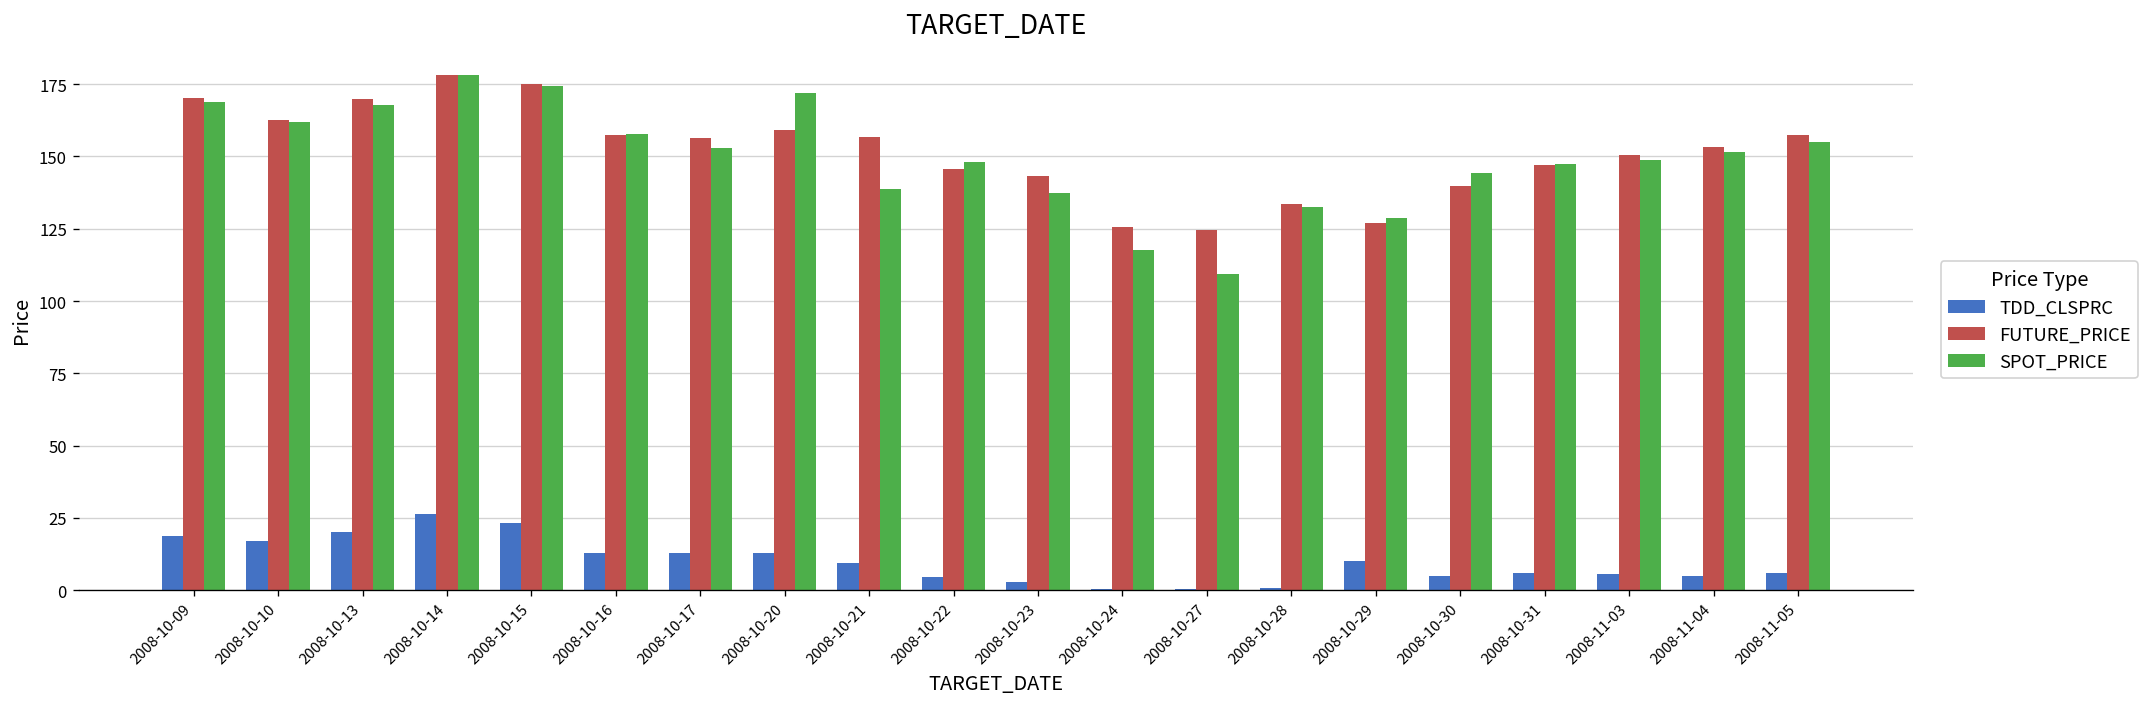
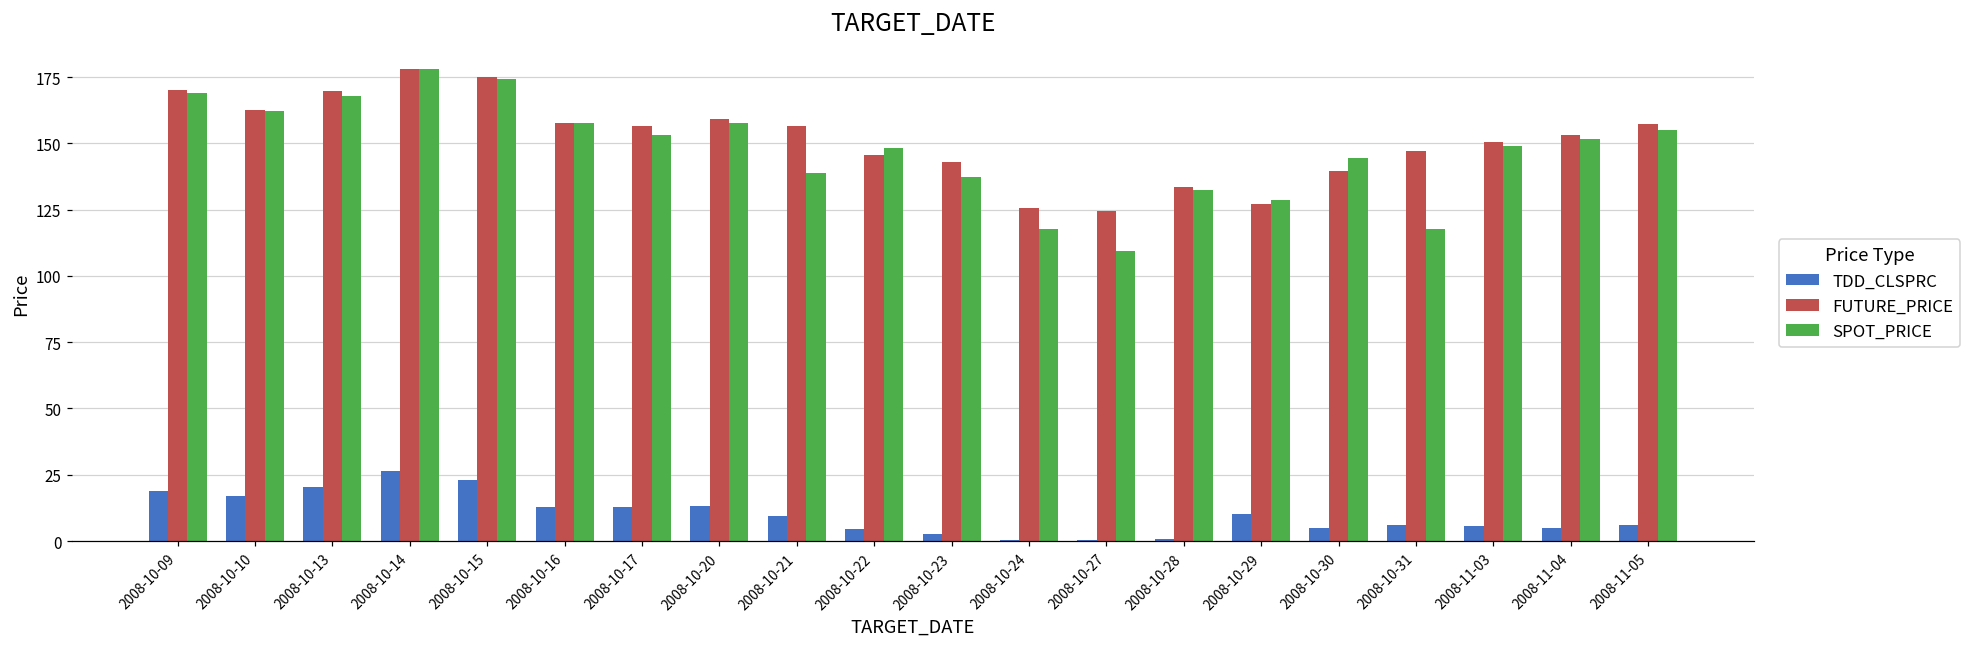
  {
    "TDD_CLSPRC": {
      "2008-10-09": 19,
      "2008-10-10": 17,
      "2008-10-13": 20,
      "2008-10-14": 26,
      "2008-10-15": 23,
      "2008-10-16": 13,
      "2008-10-17": 13,
      "2008-10-20": 13,
      "2008-10-21": 9,
      "2008-10-22": 5,
      "2008-10-23": 3,
      "2008-10-29": 10,
      "2008-10-30": 5,
      "2008-10-31": 6,
      "2008-11-03": 6,
      "2008-11-04": 5,
      "2008-11-05": 6
    },
    "FUTURE_PRICE": {
      "2008-10-09": 170,
      "2008-10-10": 163,
      "2008-10-13": 170,
      "2008-10-14": 178,
      "2008-10-15": 175,
      "2008-10-16": 158,
      "2008-10-17": 156,
      "2008-10-20": 159,
      "2008-10-21": 157,
      "2008-10-22": 146,
      "2008-10-23": 143,
      "2008-10-24": 126,
      "2008-10-27": 124,
      "2008-10-28": 134,
      "2008-10-29": 127,
      "2008-10-30": 140,
      "2008-10-31": 147,
      "2008-11-03": 151,
      "2008-11-04": 153,
      "2008-11-05": 157
    },
    "SPOT_PRICE": {
      "2008-10-09": 169,
      "2008-10-10": 162,
      "2008-10-13": 168,
      "2008-10-14": 178,
      "2008-10-15": 174,
      "2008-10-16": 158,
      "2008-10-17": 153,
-     "2008-10-20": 172,
+     "2008-10-20": 158,
      "2008-10-21": 139,
      "2008-10-22": 148,
      "2008-10-23": 137,
      "2008-10-24": 118,
      "2008-10-27": 109,
      "2008-10-28": 132,
      "2008-10-29": 129,
      "2008-10-30": 144,
-     "2008-10-31": 148,
+     "2008-10-31": 118,
      "2008-11-03": 149,
      "2008-11-04": 152,
      "2008-11-05": 155
    }
  }
